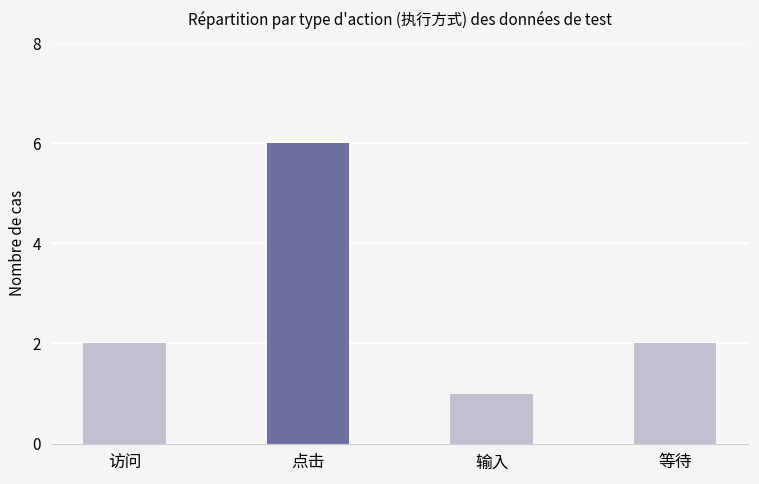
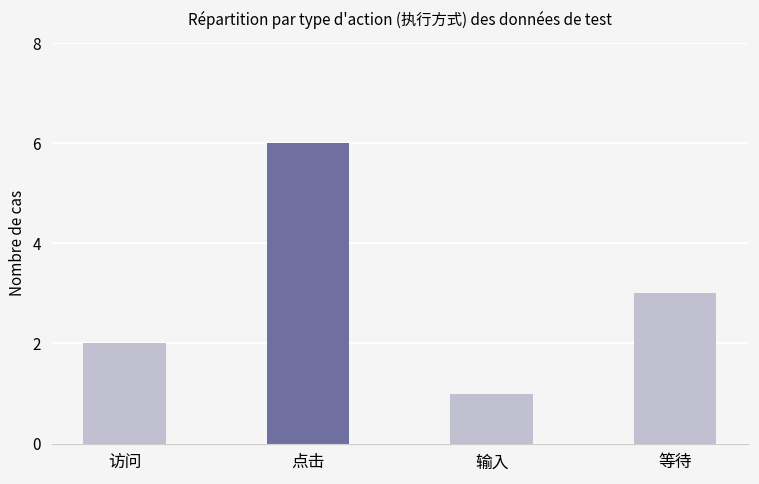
  {
    "访问": 2,
    "点击": 6,
    "输入": 1,
-   "等待": 2
+   "等待": 3
  }
